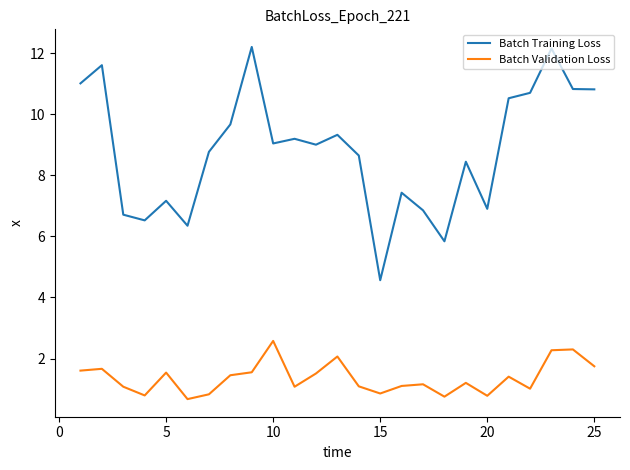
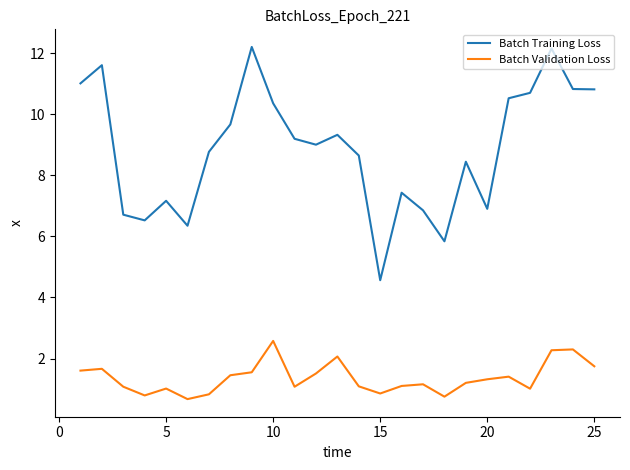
  {
    "Batch Training Loss": {
      "5": 7.2,
-     "10": 9.0,
+     "10": 10.4,
      "15": 4.6,
      "20": 6.9,
      "25": 10.8
    },
    "Batch Validation Loss": {
-     "5": 1.5,
+     "5": 1.0,
      "10": 2.6,
      "15": 0.9,
-     "20": 0.8,
+     "20": 1.3,
      "25": 1.7
    }
  }
